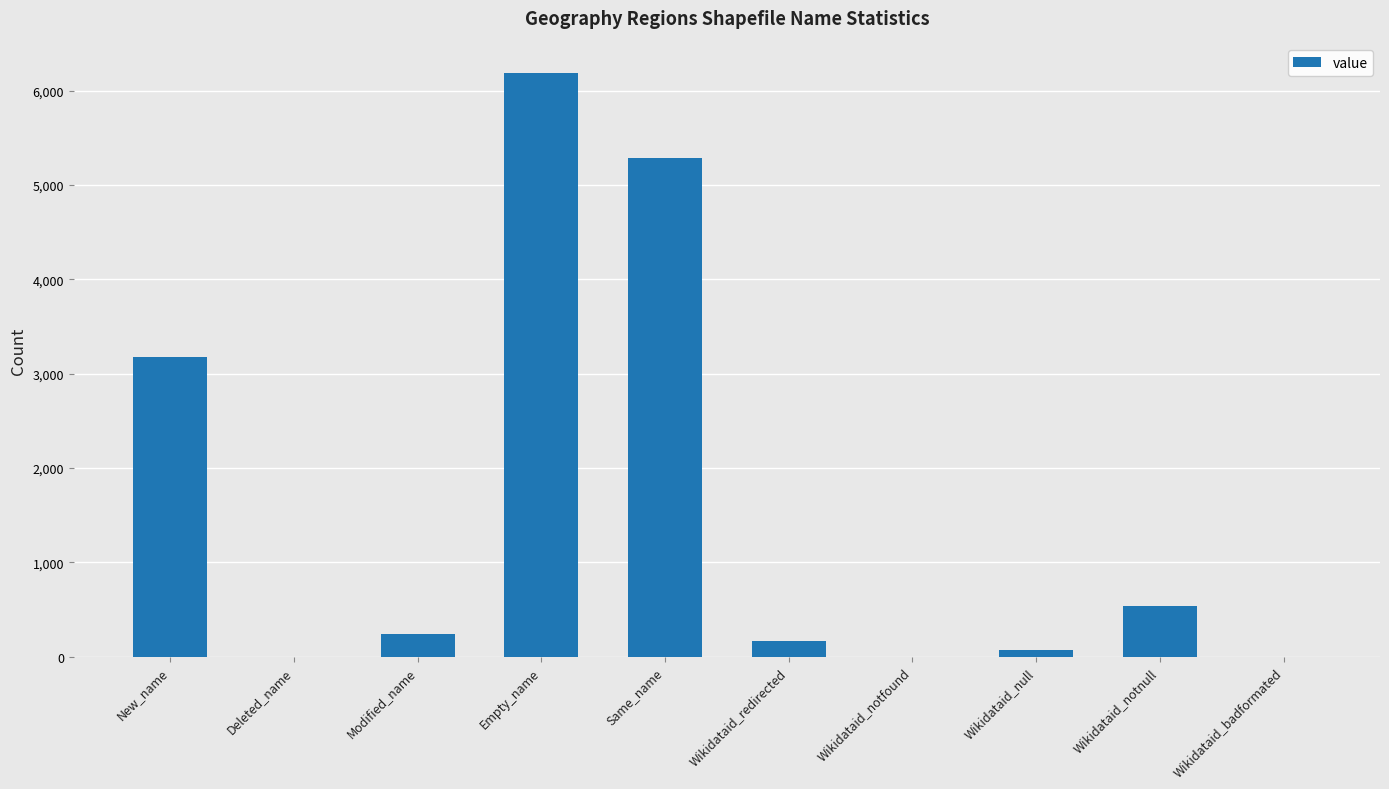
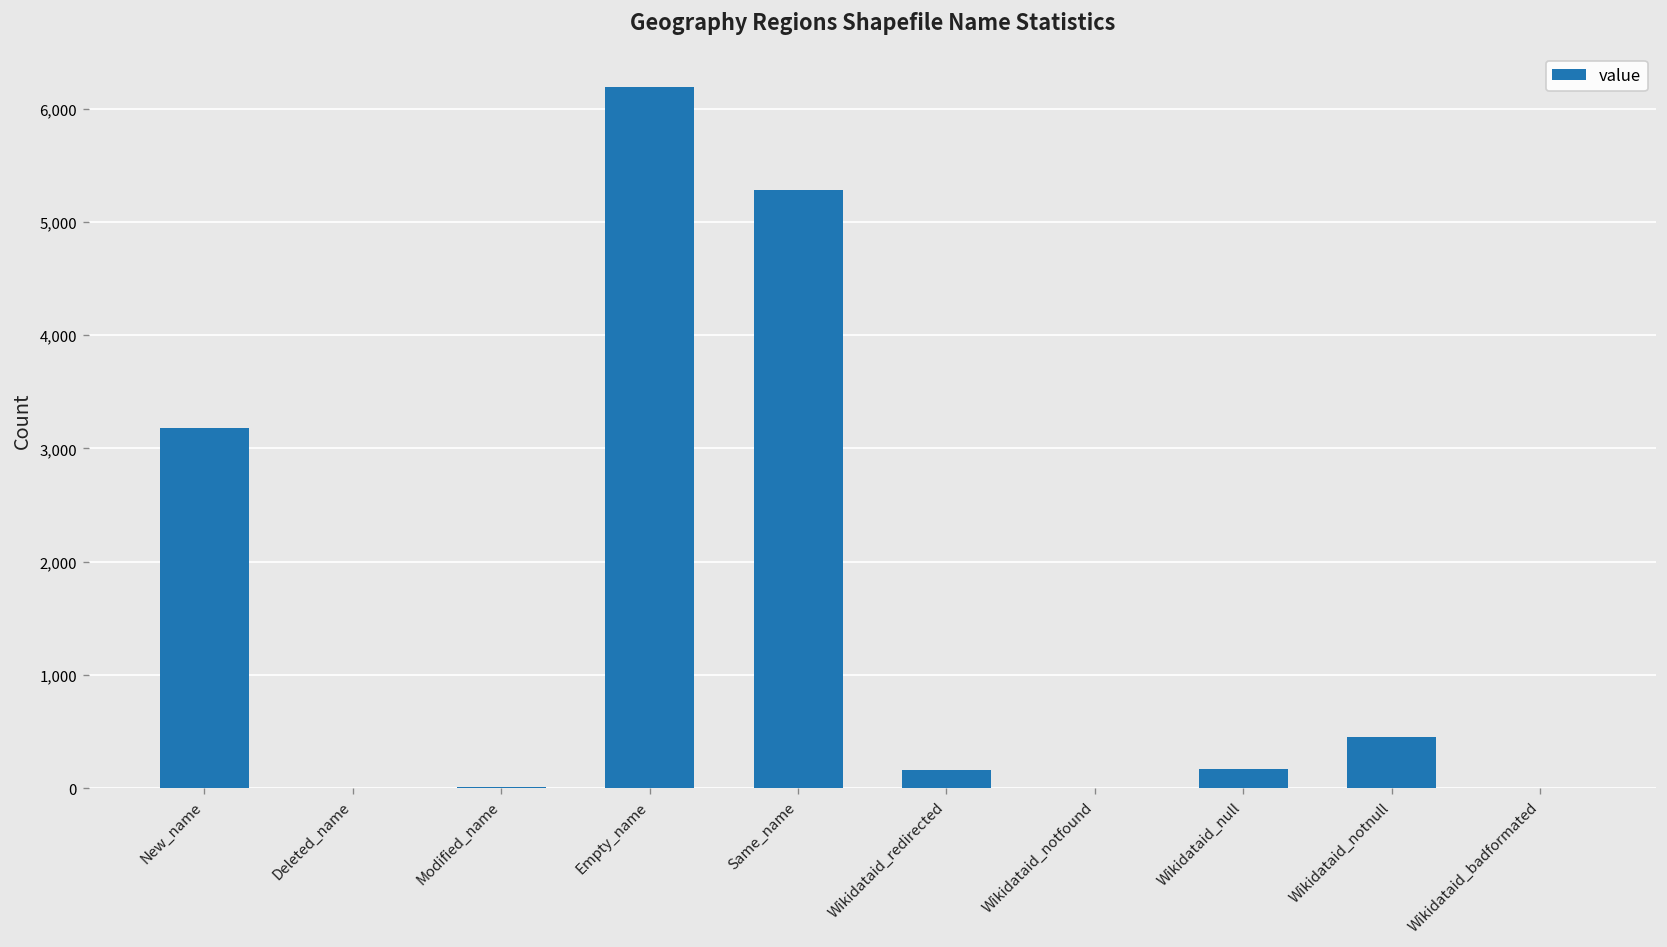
  {
    "New_name": "3,200",
    "Deleted_name": "0",
-   "Modified_name": "200",
+   "Modified_name": "0",
    "Empty_name": "6,200",
    "Same_name": "5,300",
    "Wikidataid_redirected": "200",
    "Wikidataid_notfound": "0",
-   "Wikidataid_null": "100",
-   "Wikidataid_notnull": "500",
+   "Wikidataid_null": "200",
+   "Wikidataid_notnull": "400",
    "Wikidataid_badformated": "0"
  }
